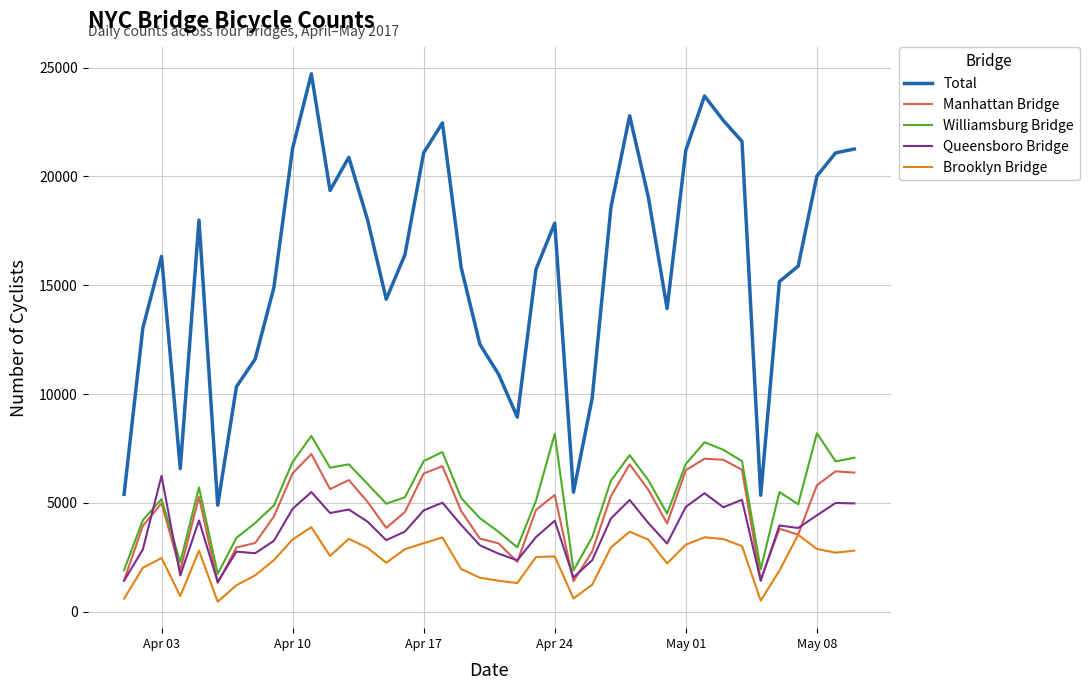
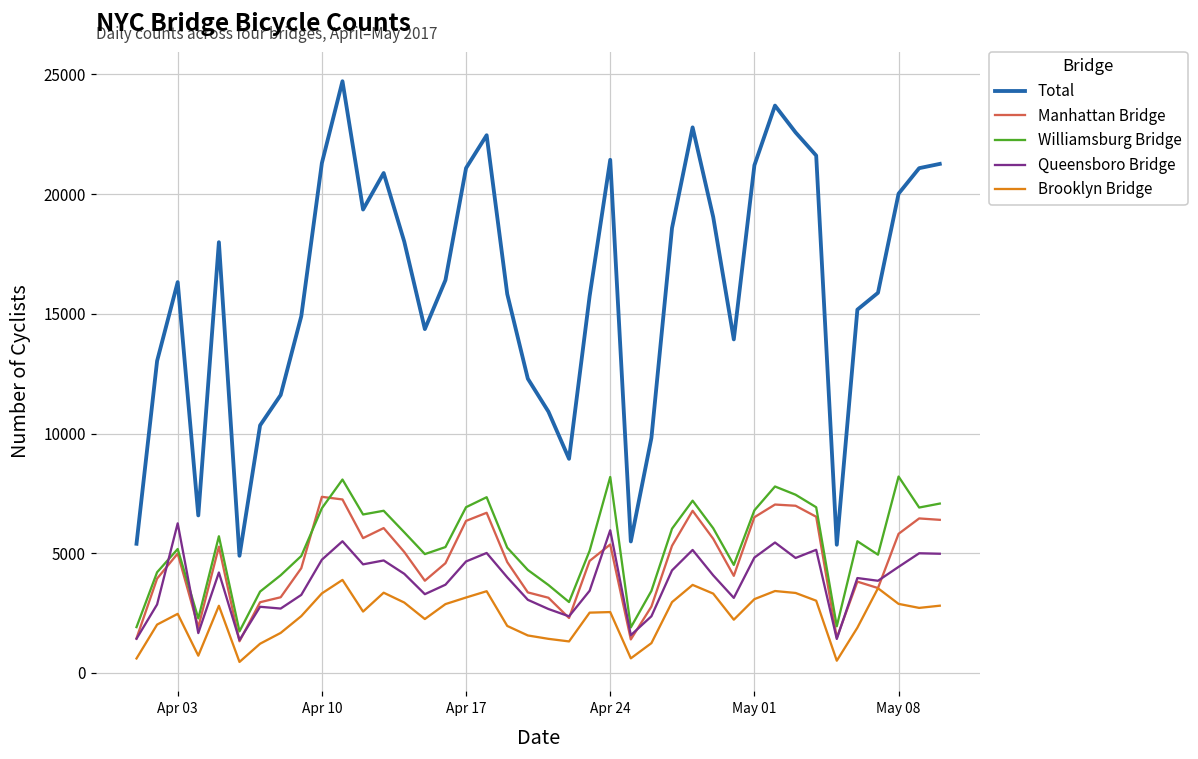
  {
    "Total": {
      "Apr 03": 16300,
      "Apr 10": 21300,
      "Apr 17": 21100,
-     "Apr 24": 17900,
+     "Apr 24": 21400,
      "May 01": 21200,
      "May 08": 20000
    },
    "Manhattan Bridge": {
      "Apr 03": 5000,
-     "Apr 10": 6400,
+     "Apr 10": 7400,
      "Apr 17": 6400,
      "Apr 24": 5400,
      "May 01": 6500,
      "May 08": 5800
    },
    "Williamsburg Bridge": {
      "Apr 03": 5200,
      "Apr 10": 6900,
      "Apr 17": 6900,
      "Apr 24": 8200,
      "May 01": 6800,
      "May 08": 8200
    },
    "Queensboro Bridge": {
      "Apr 03": 6200,
      "Apr 10": 4700,
      "Apr 17": 4700,
-     "Apr 24": 4200,
+     "Apr 24": 6000,
      "May 01": 4800,
      "May 08": 4400
    },
    "Brooklyn Bridge": {
      "Apr 03": 2500,
      "Apr 10": 3300,
      "Apr 17": 3200,
      "Apr 24": 2500,
      "May 01": 3100,
      "May 08": 2900
    }
  }
